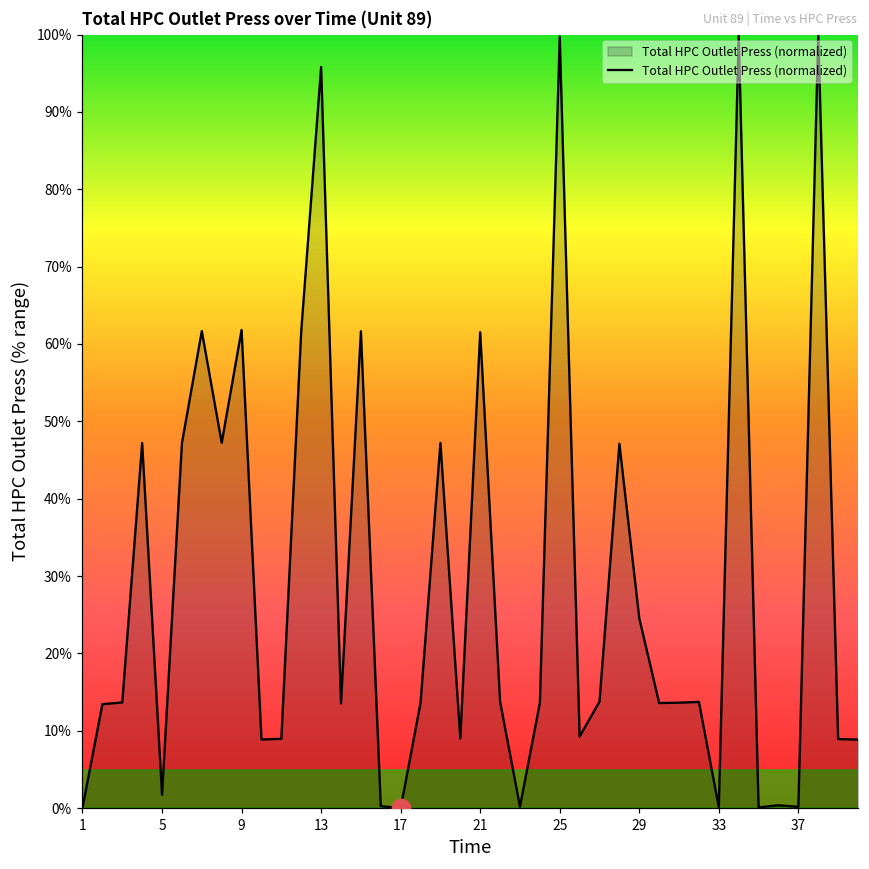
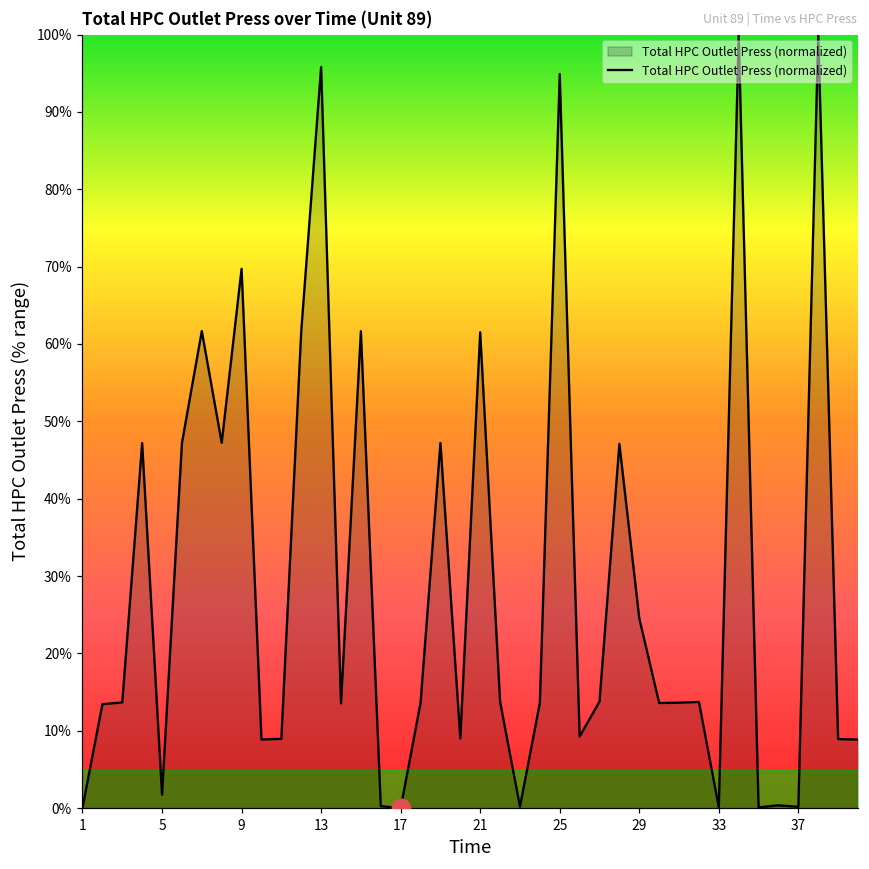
  {
    "Total HPC Outlet Press (normalized)": {
-     "9": "62%",
+     "9": "70%",
      "13": "96%",
      "21": "62%",
-     "25": "100%",
+     "25": "95%",
      "29": "25%"
    }
  }
